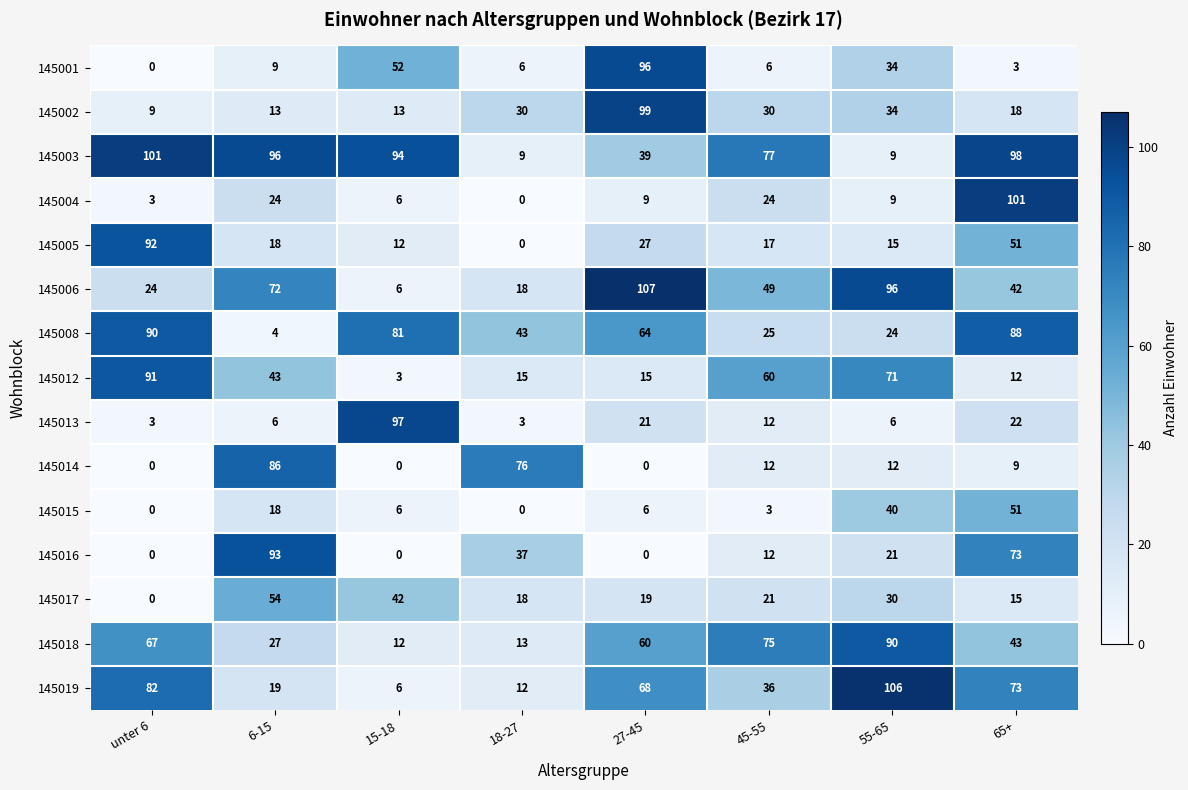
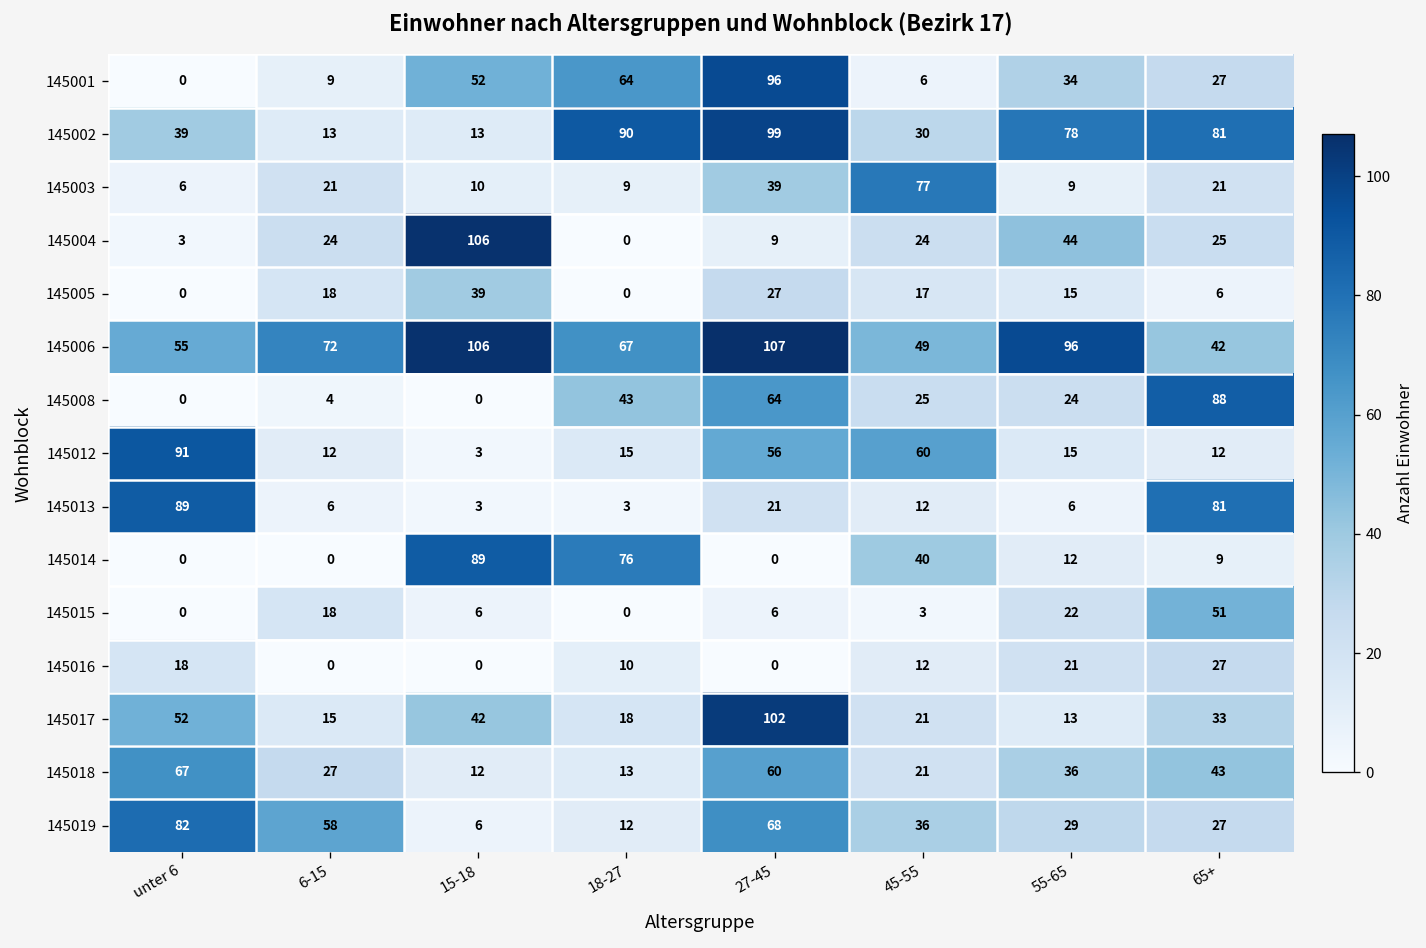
  {
    "145001": {
      "unter 6": 0,
      "6-15": 9,
      "15-18": 52,
-     "18-27": 6,
+     "18-27": 64,
      "27-45": 96,
      "45-55": 6,
      "55-65": 34,
-     "65+": 3
+     "65+": 27
    },
    "145002": {
-     "unter 6": 9,
+     "unter 6": 39,
      "6-15": 13,
      "15-18": 13,
-     "18-27": 30,
+     "18-27": 90,
      "27-45": 99,
      "45-55": 30,
-     "55-65": 34,
-     "65+": 18
+     "55-65": 78,
+     "65+": 81
    },
    "145003": {
-     "unter 6": 101,
-     "6-15": 96,
-     "15-18": 94,
+     "unter 6": 6,
+     "6-15": 21,
+     "15-18": 10,
      "18-27": 9,
      "27-45": 39,
      "45-55": 77,
      "55-65": 9,
-     "65+": 98
+     "65+": 21
    },
    "145004": {
      "unter 6": 3,
      "6-15": 24,
-     "15-18": 6,
+     "15-18": 106,
      "18-27": 0,
      "27-45": 9,
      "45-55": 24,
-     "55-65": 9,
-     "65+": 101
+     "55-65": 44,
+     "65+": 25
    },
    "145005": {
-     "unter 6": 92,
+     "unter 6": 0,
      "6-15": 18,
-     "15-18": 12,
+     "15-18": 39,
      "18-27": 0,
      "27-45": 27,
      "45-55": 17,
      "55-65": 15,
-     "65+": 51
+     "65+": 6
    },
    "145006": {
-     "unter 6": 24,
+     "unter 6": 55,
      "6-15": 72,
-     "15-18": 6,
-     "18-27": 18,
+     "15-18": 106,
+     "18-27": 67,
      "27-45": 107,
      "45-55": 49,
      "55-65": 96,
      "65+": 42
    },
    "145008": {
-     "unter 6": 90,
+     "unter 6": 0,
      "6-15": 4,
-     "15-18": 81,
+     "15-18": 0,
      "18-27": 43,
      "27-45": 64,
      "45-55": 25,
      "55-65": 24,
      "65+": 88
    },
    "145012": {
      "unter 6": 91,
-     "6-15": 43,
+     "6-15": 12,
      "15-18": 3,
      "18-27": 15,
-     "27-45": 15,
+     "27-45": 56,
      "45-55": 60,
-     "55-65": 71,
+     "55-65": 15,
      "65+": 12
    },
    "145013": {
-     "unter 6": 3,
+     "unter 6": 89,
      "6-15": 6,
-     "15-18": 97,
+     "15-18": 3,
      "18-27": 3,
      "27-45": 21,
      "45-55": 12,
      "55-65": 6,
-     "65+": 22
+     "65+": 81
    },
    "145014": {
      "unter 6": 0,
-     "6-15": 86,
-     "15-18": 0,
+     "6-15": 0,
+     "15-18": 89,
      "18-27": 76,
      "27-45": 0,
-     "45-55": 12,
+     "45-55": 40,
      "55-65": 12,
      "65+": 9
    },
    "145015": {
      "unter 6": 0,
      "6-15": 18,
      "15-18": 6,
      "18-27": 0,
      "27-45": 6,
      "45-55": 3,
-     "55-65": 40,
+     "55-65": 22,
      "65+": 51
    },
    "145016": {
-     "unter 6": 0,
-     "6-15": 93,
+     "unter 6": 18,
+     "6-15": 0,
      "15-18": 0,
-     "18-27": 37,
+     "18-27": 10,
      "27-45": 0,
      "45-55": 12,
      "55-65": 21,
-     "65+": 73
+     "65+": 27
    },
    "145017": {
-     "unter 6": 0,
-     "6-15": 54,
+     "unter 6": 52,
+     "6-15": 15,
      "15-18": 42,
      "18-27": 18,
-     "27-45": 19,
+     "27-45": 102,
      "45-55": 21,
-     "55-65": 30,
-     "65+": 15
+     "55-65": 13,
+     "65+": 33
    },
    "145018": {
      "unter 6": 67,
      "6-15": 27,
      "15-18": 12,
      "18-27": 13,
      "27-45": 60,
-     "45-55": 75,
-     "55-65": 90,
+     "45-55": 21,
+     "55-65": 36,
      "65+": 43
    },
    "145019": {
      "unter 6": 82,
-     "6-15": 19,
+     "6-15": 58,
      "15-18": 6,
      "18-27": 12,
      "27-45": 68,
      "45-55": 36,
-     "55-65": 106,
-     "65+": 73
+     "55-65": 29,
+     "65+": 27
    }
  }
